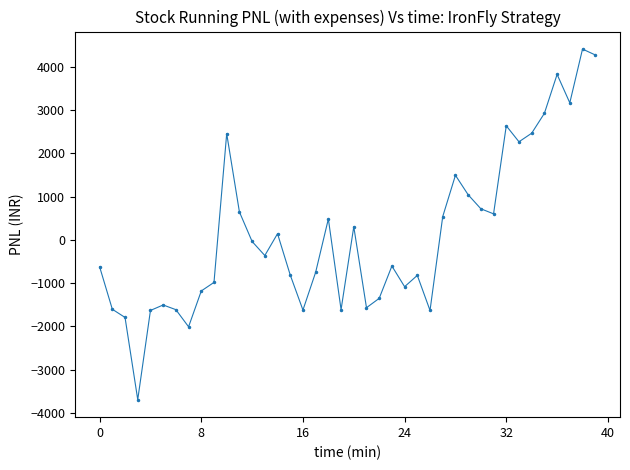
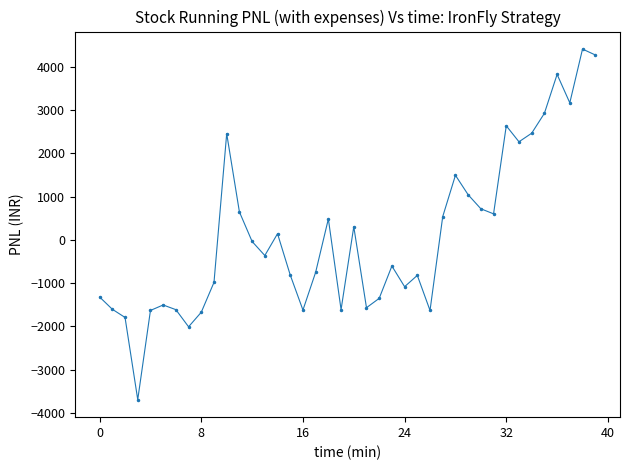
  {
-   "0": -600,
-   "8": -1200,
+   "0": -1300,
+   "8": -1700,
    "16": -1600,
    "24": -1100,
    "32": 2600
  }
